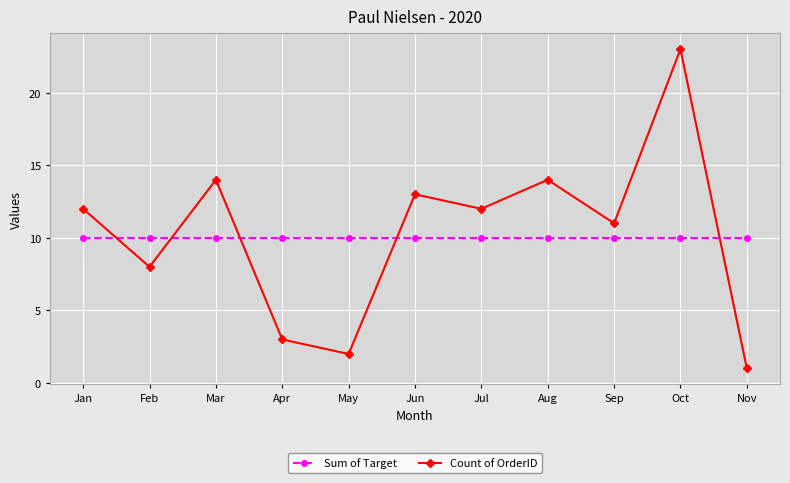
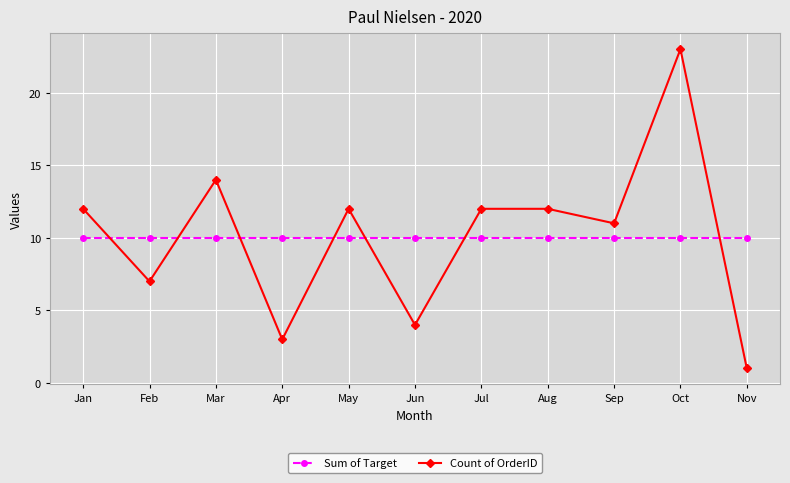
  {
    "Sum of Target": {
      "Jan": 10,
      "Feb": 10,
      "Mar": 10,
      "Apr": 10,
      "May": 10,
      "Jun": 10,
      "Jul": 10,
      "Aug": 10,
      "Sep": 10,
      "Oct": 10,
      "Nov": 10
    },
    "Count of OrderID": {
      "Jan": 12,
-     "Feb": 8,
+     "Feb": 7,
      "Mar": 14,
      "Apr": 3,
-     "May": 2,
-     "Jun": 13,
+     "May": 12,
+     "Jun": 4,
      "Jul": 12,
-     "Aug": 14,
+     "Aug": 12,
      "Sep": 11,
      "Oct": 23,
      "Nov": 1
    }
  }
